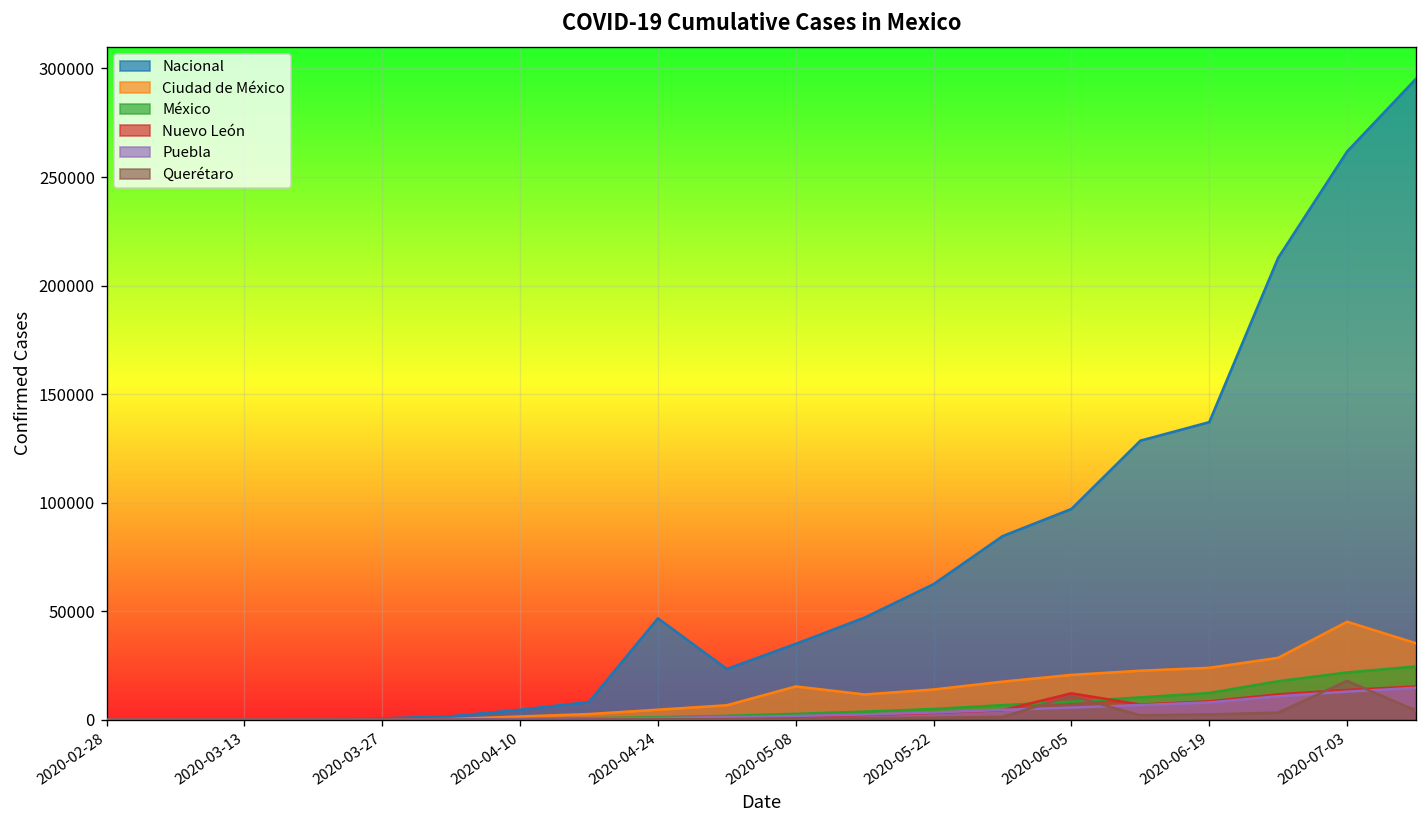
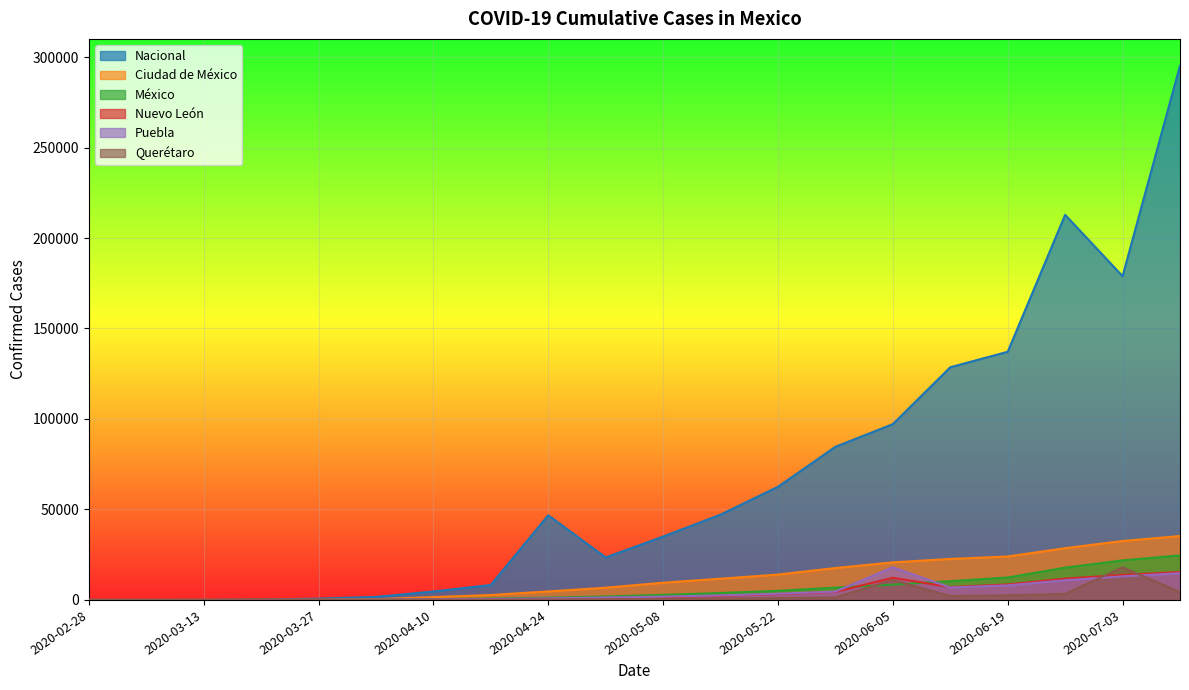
  {
    "Nacional": {
      "2020-04-10": 5000,
      "2020-04-24": 47000,
      "2020-05-08": 35000,
      "2020-05-22": 63000,
      "2020-06-05": 97000,
      "2020-06-19": 137000,
-     "2020-07-03": 262000
+     "2020-07-03": 179000
    },
    "Ciudad de México": {
      "2020-04-24": 5000,
-     "2020-05-08": 15000,
+     "2020-05-08": 10000,
      "2020-05-22": 14000,
      "2020-06-05": 21000,
      "2020-06-19": 24000,
-     "2020-07-03": 45000
+     "2020-07-03": 33000
    },
    "México": {
      "2020-05-22": 5000,
      "2020-06-05": 8000,
      "2020-06-19": 12000,
      "2020-07-03": 22000
    },
    "Puebla": {
-     "2020-06-05": 6000
+     "2020-06-05": 18000
    },
    "Querétaro": {
      "2020-05-22": 1000,
      "2020-06-19": 3000,
      "2020-07-03": 18000
    }
  }
